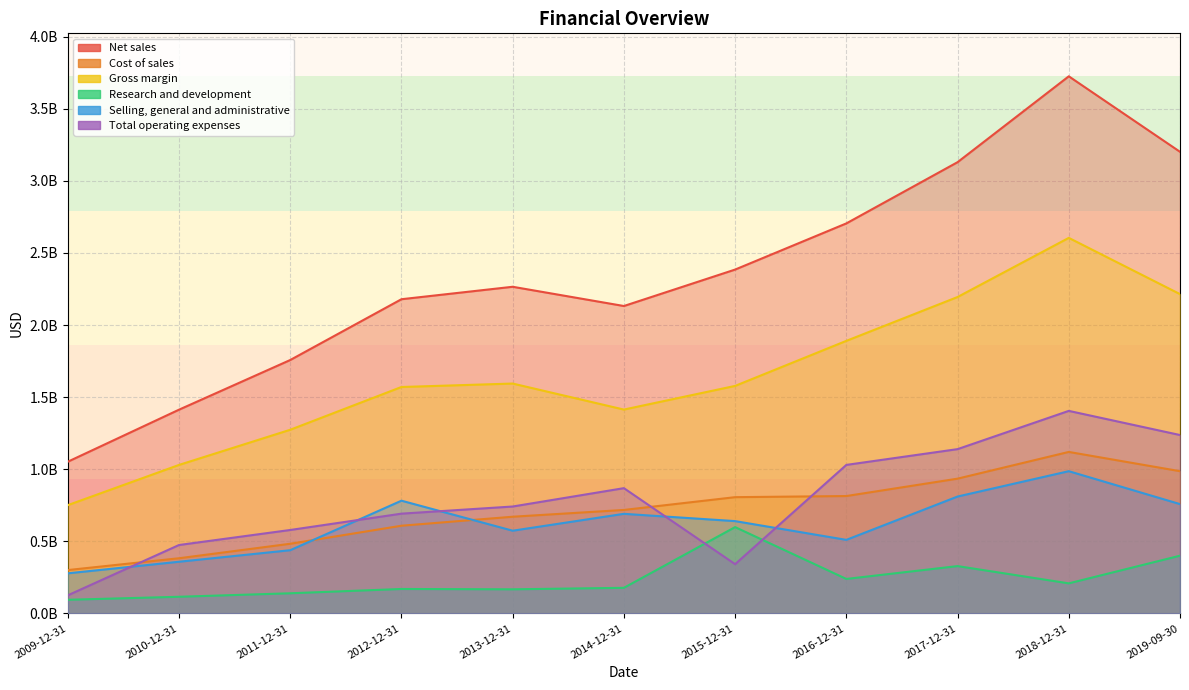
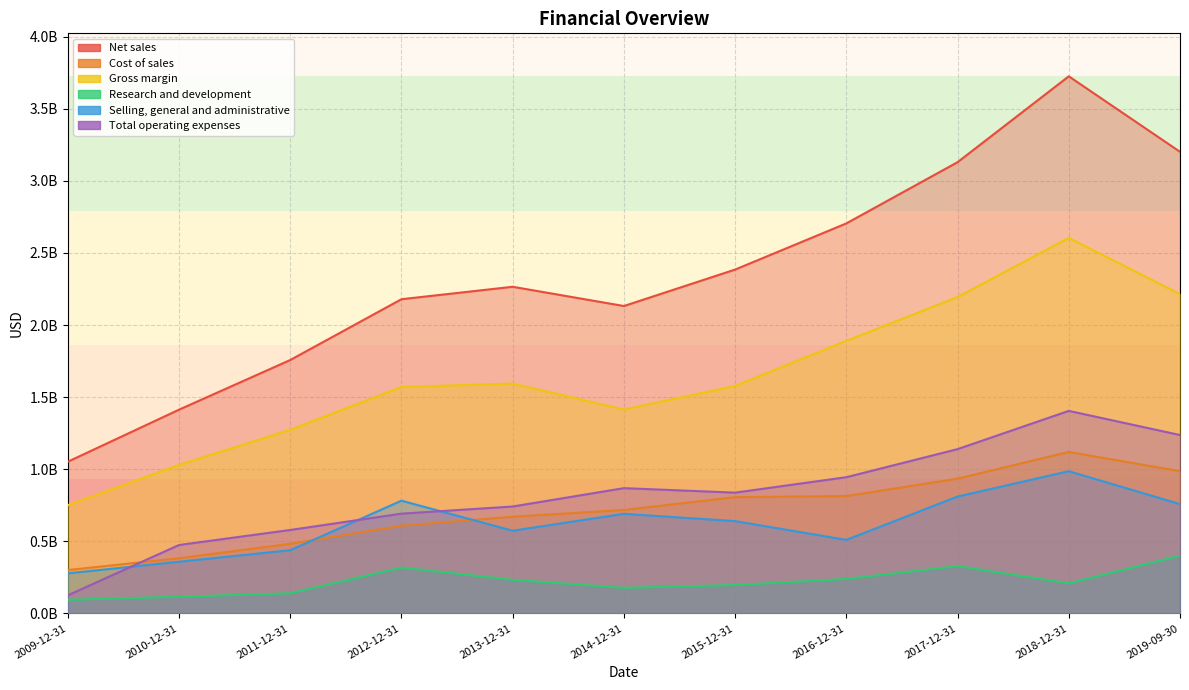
  {
    "Research and development": {
      "2009-12-31": 100000000,
      "2010-12-31": 120000000,
      "2011-12-31": 140000000,
-     "2012-12-31": 170000000,
-     "2013-12-31": 170000000,
+     "2012-12-31": 320000000,
+     "2013-12-31": 230000000,
      "2014-12-31": 180000000,
-     "2015-12-31": 600000000,
+     "2015-12-31": 200000000,
      "2016-12-31": 240000000,
      "2017-12-31": 330000000,
      "2018-12-31": 210000000,
      "2019-09-30": 400000000
    },
    "Selling, general and administrative": {
      "2009-12-31": 280000000,
      "2010-12-31": 360000000,
      "2011-12-31": 440000000,
      "2012-12-31": 780000000,
      "2013-12-31": 570000000,
      "2014-12-31": 690000000,
      "2015-12-31": 640000000,
      "2016-12-31": 510000000,
      "2017-12-31": 810000000,
      "2018-12-31": 990000000,
      "2019-09-30": 760000000
    },
    "Total operating expenses": {
      "2009-12-31": 130000000,
      "2010-12-31": 470000000,
      "2011-12-31": 580000000,
      "2012-12-31": 690000000,
      "2013-12-31": 740000000,
      "2014-12-31": 870000000,
-     "2015-12-31": 340000000,
-     "2016-12-31": 1030000000,
+     "2015-12-31": 840000000,
+     "2016-12-31": 940000000,
      "2017-12-31": 1140000000,
      "2018-12-31": 1400000000,
      "2019-09-30": 1240000000
    }
  }
